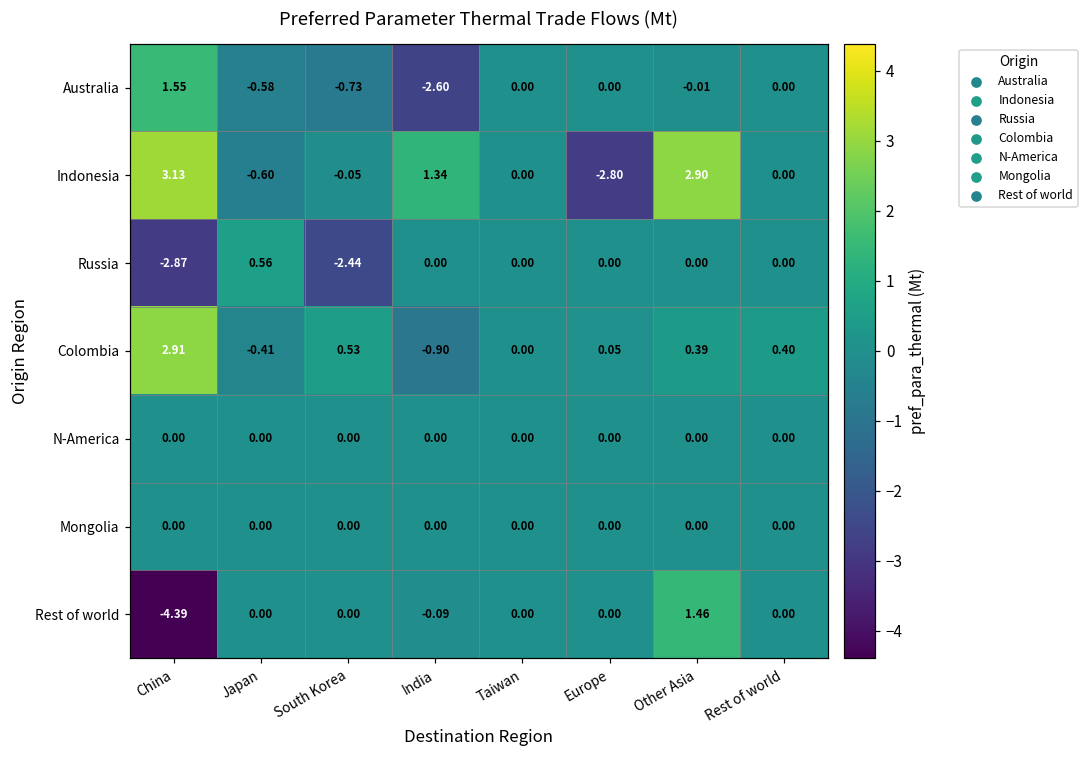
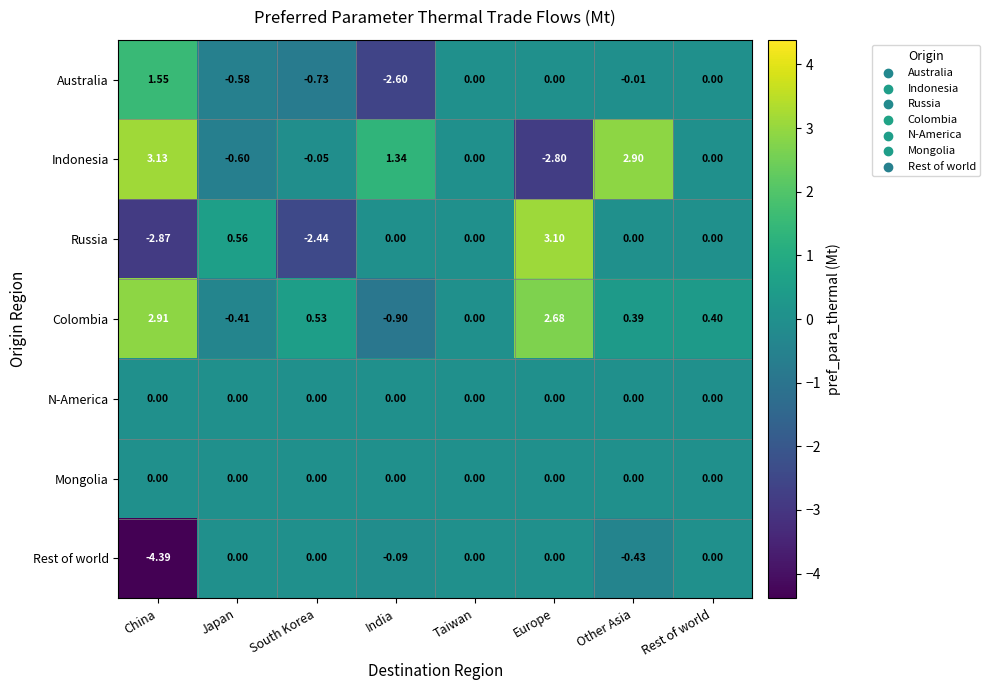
  {
    "Australia": {
      "China": 1.55,
      "Japan": -0.58,
      "South Korea": -0.73,
      "India": -2.60,
      "Taiwan": 0.00,
      "Europe": 0.00,
      "Other Asia": -0.01,
      "Rest of world": 0.00
    },
    "Indonesia": {
      "China": 3.13,
      "Japan": -0.60,
      "South Korea": -0.05,
      "India": 1.34,
      "Taiwan": 0.00,
      "Europe": -2.80,
      "Other Asia": 2.90,
      "Rest of world": 0.00
    },
    "Russia": {
      "China": -2.87,
      "Japan": 0.56,
      "South Korea": -2.44,
      "India": 0.00,
      "Taiwan": 0.00,
-     "Europe": 0.00,
+     "Europe": 3.10,
      "Other Asia": 0.00,
      "Rest of world": 0.00
    },
    "Colombia": {
      "China": 2.91,
      "Japan": -0.41,
      "South Korea": 0.53,
      "India": -0.90,
      "Taiwan": 0.00,
-     "Europe": 0.05,
+     "Europe": 2.68,
      "Other Asia": 0.39,
      "Rest of world": 0.40
    },
    "N-America": {
      "China": 0.00,
      "Japan": 0.00,
      "South Korea": 0.00,
      "India": 0.00,
      "Taiwan": 0.00,
      "Europe": 0.00,
      "Other Asia": 0.00,
      "Rest of world": 0.00
    },
    "Mongolia": {
      "China": 0.00,
      "Japan": 0.00,
      "South Korea": 0.00,
      "India": 0.00,
      "Taiwan": 0.00,
      "Europe": 0.00,
      "Other Asia": 0.00,
      "Rest of world": 0.00
    },
    "Rest of world": {
      "China": -4.39,
      "Japan": 0.00,
      "South Korea": 0.00,
      "India": -0.09,
      "Taiwan": 0.00,
      "Europe": 0.00,
-     "Other Asia": 1.46,
+     "Other Asia": -0.43,
      "Rest of world": 0.00
    }
  }
